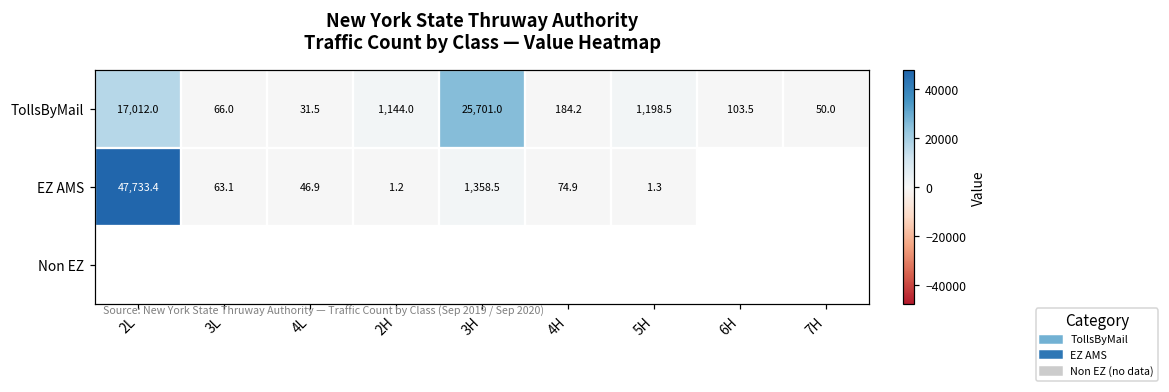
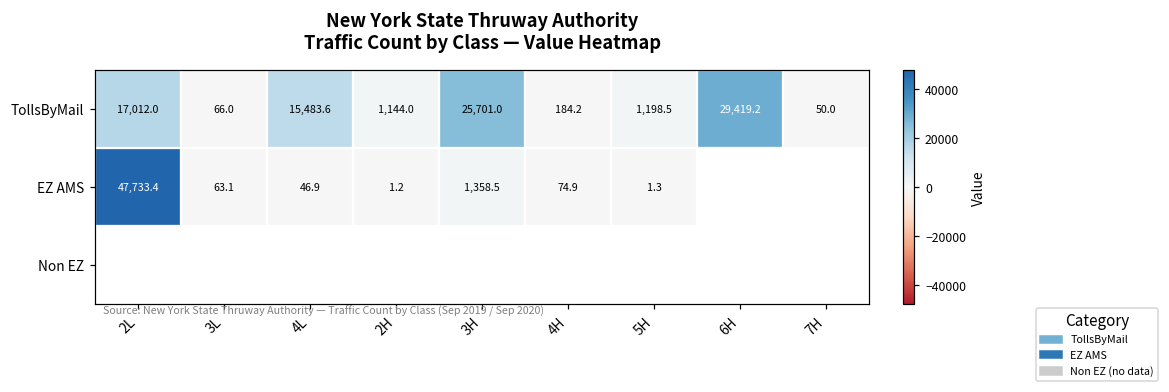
  {
    "TollsByMail": {
      "2L": "17,012.0",
      "3L": "66.0",
-     "4L": "31.5",
+     "4L": "15,483.6",
      "2H": "1,144.0",
      "3H": "25,701.0",
      "4H": "184.2",
      "5H": "1,198.5",
-     "6H": "103.5",
+     "6H": "29,419.2",
      "7H": "50.0"
    },
    "EZ AMS": {
      "2L": "47,733.4",
      "3L": "63.1",
      "4L": "46.9",
      "2H": "1.2",
      "3H": "1,358.5",
      "4H": "74.9",
      "5H": "1.3"
    }
  }
